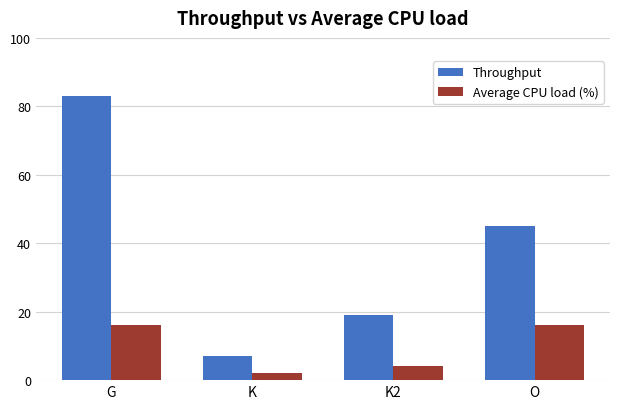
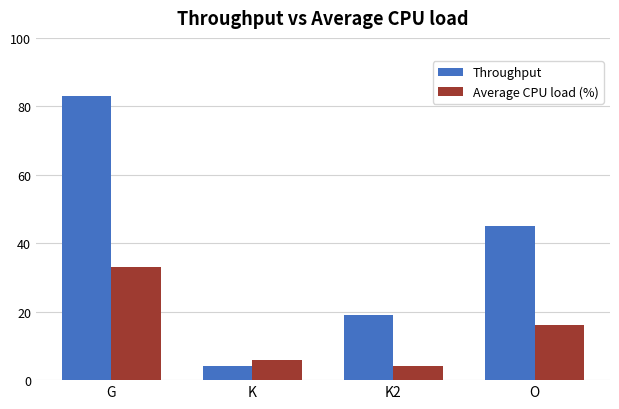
  {
    "Throughput": {
      "G": 83,
-     "K": 7,
+     "K": 4,
      "K2": 19,
      "O": 45
    },
    "Average CPU load (%)": {
-     "G": 16,
-     "K": 2,
+     "G": 33,
+     "K": 6,
      "K2": 4,
      "O": 16
    }
  }
